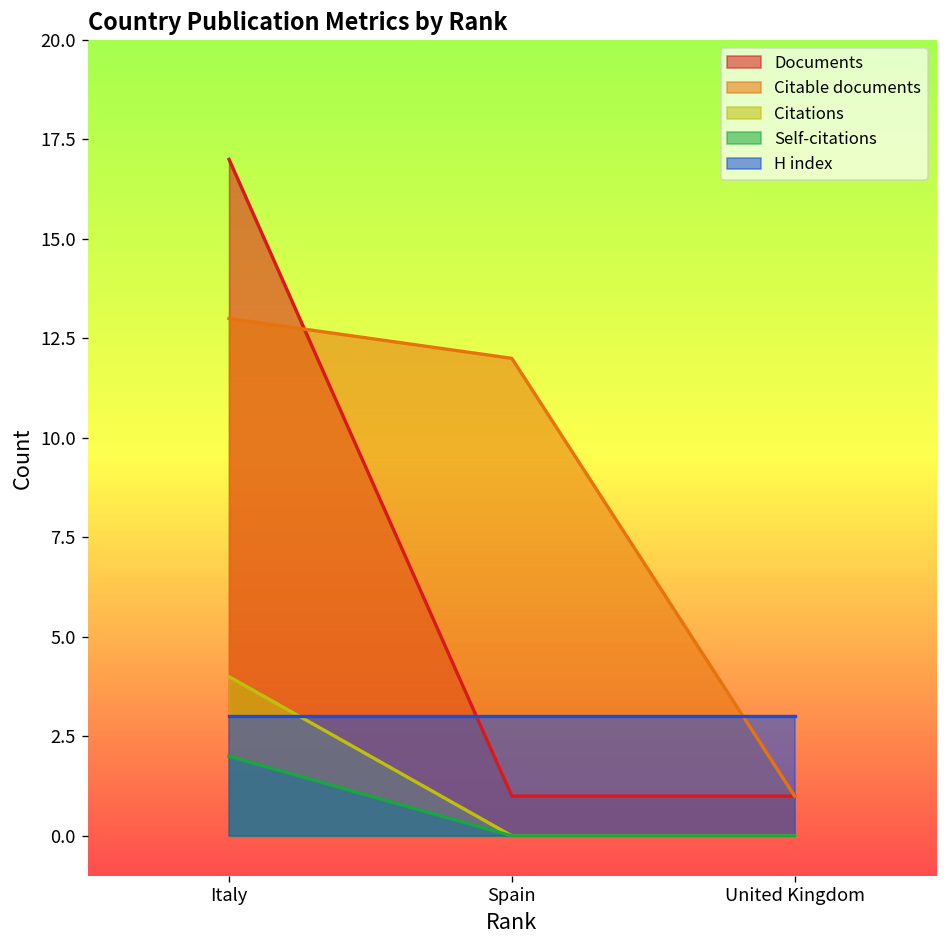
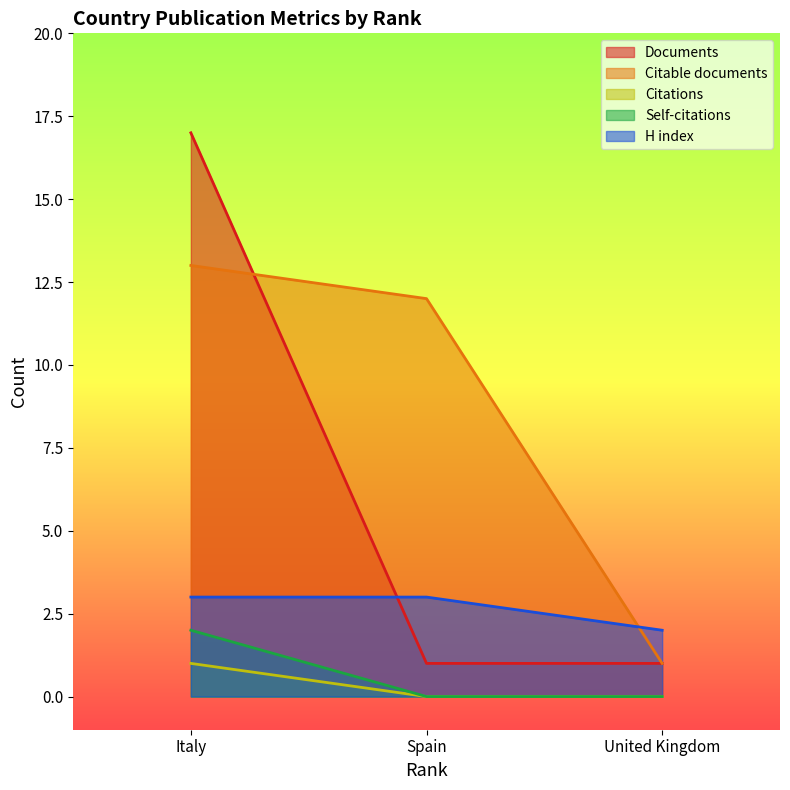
  {
    "Documents": {
      "Italy": 17,
      "Spain": 1
    },
    "Citable documents": {
      "Italy": 13,
      "Spain": 12
    },
    "Citations": {
-     "Italy": 4
+     "Italy": 1
    },
    "Self-citations": {
      "Italy": 2
    },
    "H index": {
      "Italy": 3,
      "Spain": 3,
-     "United Kingdom": 3
+     "United Kingdom": 2
    }
  }
